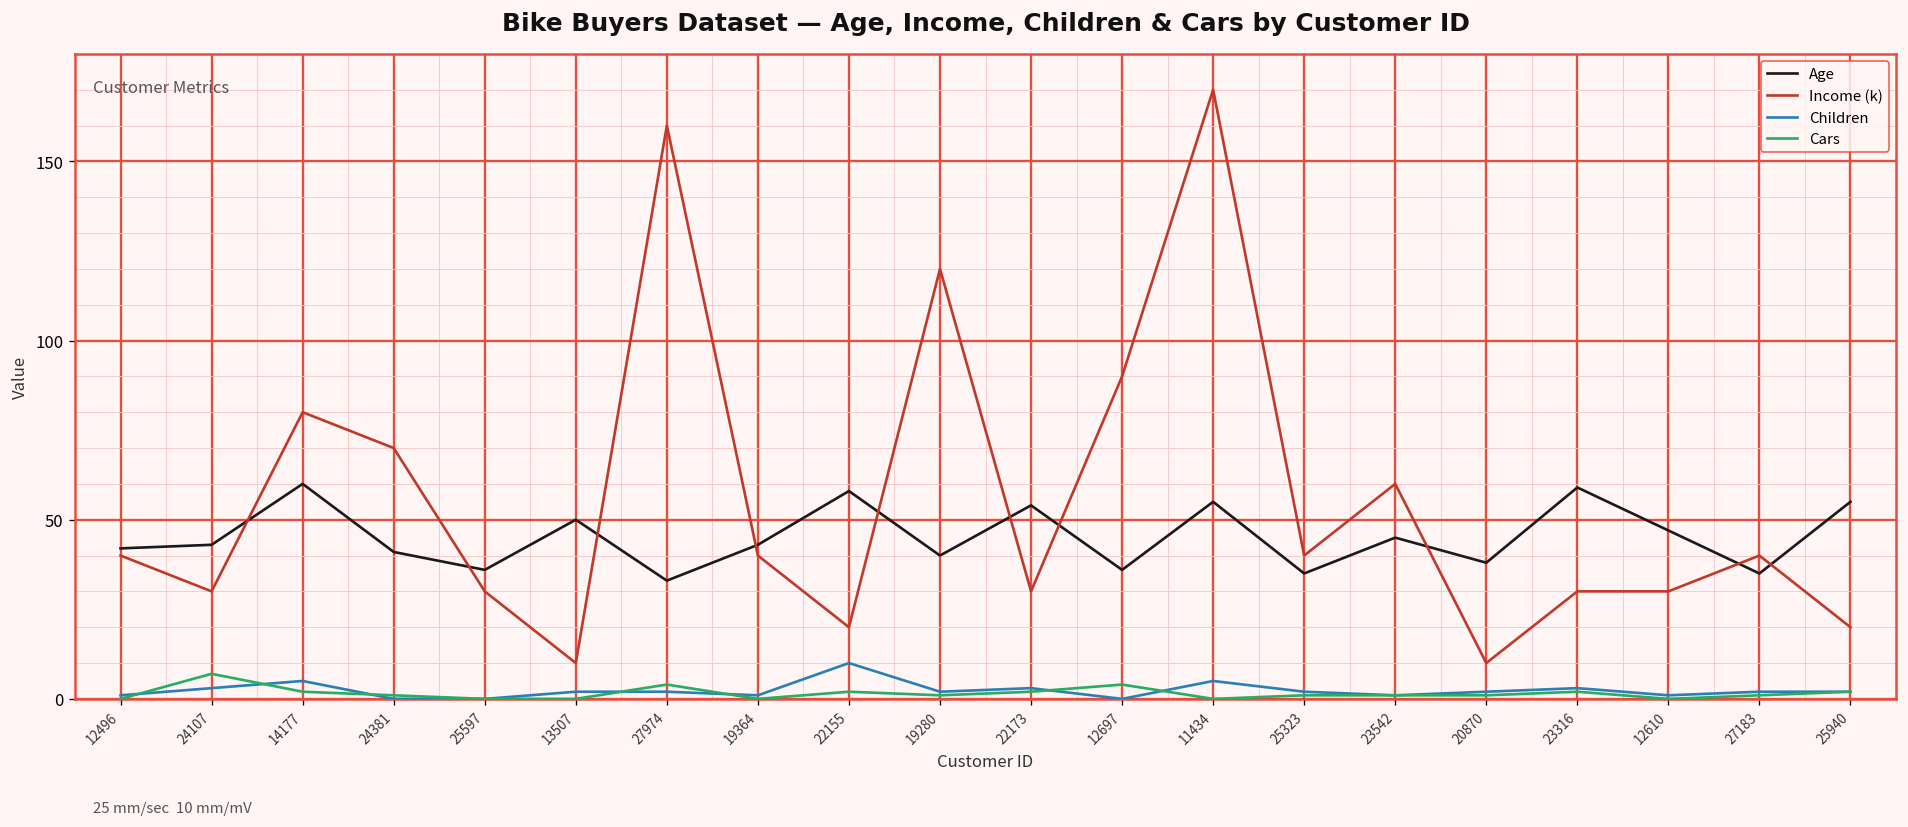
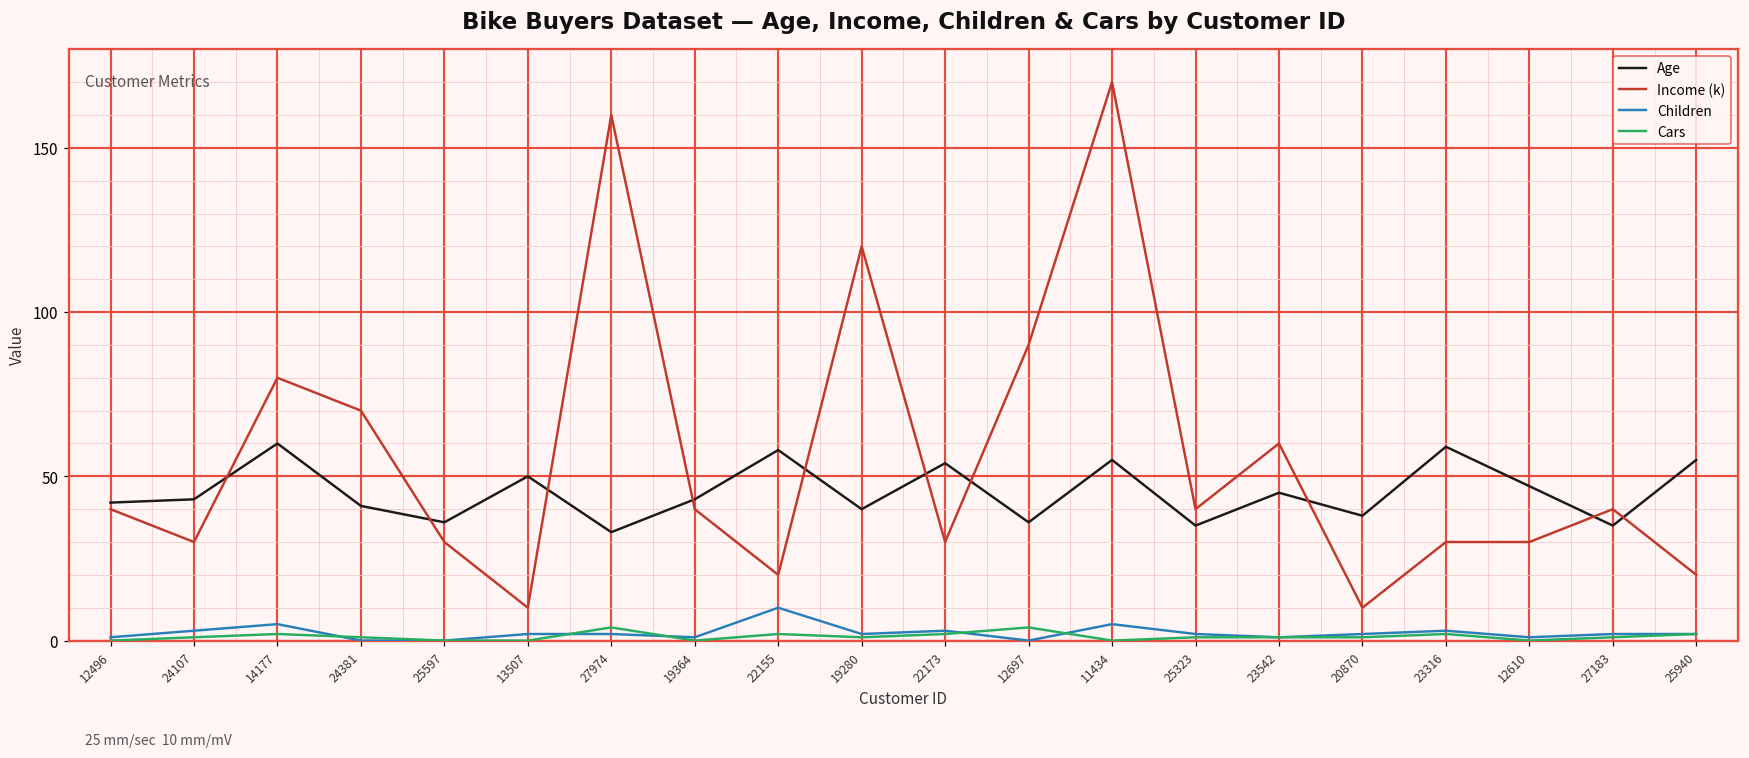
  {
    "Age": {
      "12496": 42,
      "24107": 43,
      "14177": 60,
      "24381": 41,
      "25597": 36,
      "13507": 50,
      "27974": 33,
      "19364": 43,
      "22155": 58,
      "19280": 40,
      "22173": 54,
      "12697": 36,
      "11434": 55,
      "25323": 35,
      "23542": 45,
      "20870": 38,
      "23316": 59,
      "12610": 47,
      "27183": 35,
      "25940": 55
    },
    "Income (k)": {
      "12496": 40,
      "24107": 30,
      "14177": 80,
      "24381": 70,
      "25597": 30,
      "13507": 10,
      "27974": 160,
      "19364": 40,
      "22155": 20,
      "19280": 120,
      "22173": 30,
      "12697": 90,
      "11434": 170,
      "25323": 40,
      "23542": 60,
      "20870": 10,
      "23316": 30,
      "12610": 30,
      "27183": 40,
      "25940": 20
    },
    "Children": {
      "12496": 1,
      "24107": 3,
      "14177": 5,
      "24381": 0,
      "13507": 2,
      "27974": 2,
      "19364": 1,
      "22155": 10,
      "19280": 2,
      "22173": 3,
      "12697": 0,
      "11434": 5,
      "25323": 2,
      "20870": 2,
      "23316": 3,
      "12610": 1,
      "27183": 2
    },
    "Cars": {
      "12496": 0,
-     "24107": 7,
+     "24107": 1,
      "14177": 2,
      "24381": 1,
      "13507": 0,
      "27974": 4,
      "19364": 0,
      "22155": 2,
      "19280": 1,
      "22173": 2,
      "12697": 4,
      "11434": 0,
      "25323": 1,
      "20870": 1,
      "23316": 2,
      "12610": 0,
      "27183": 1
    }
  }
